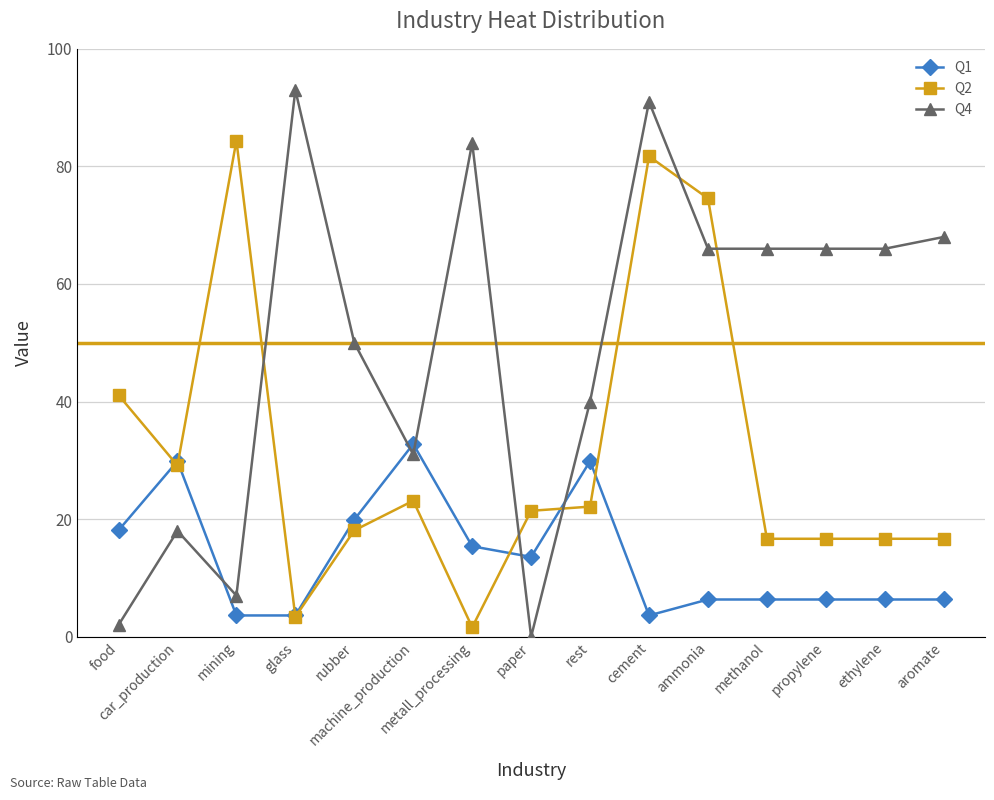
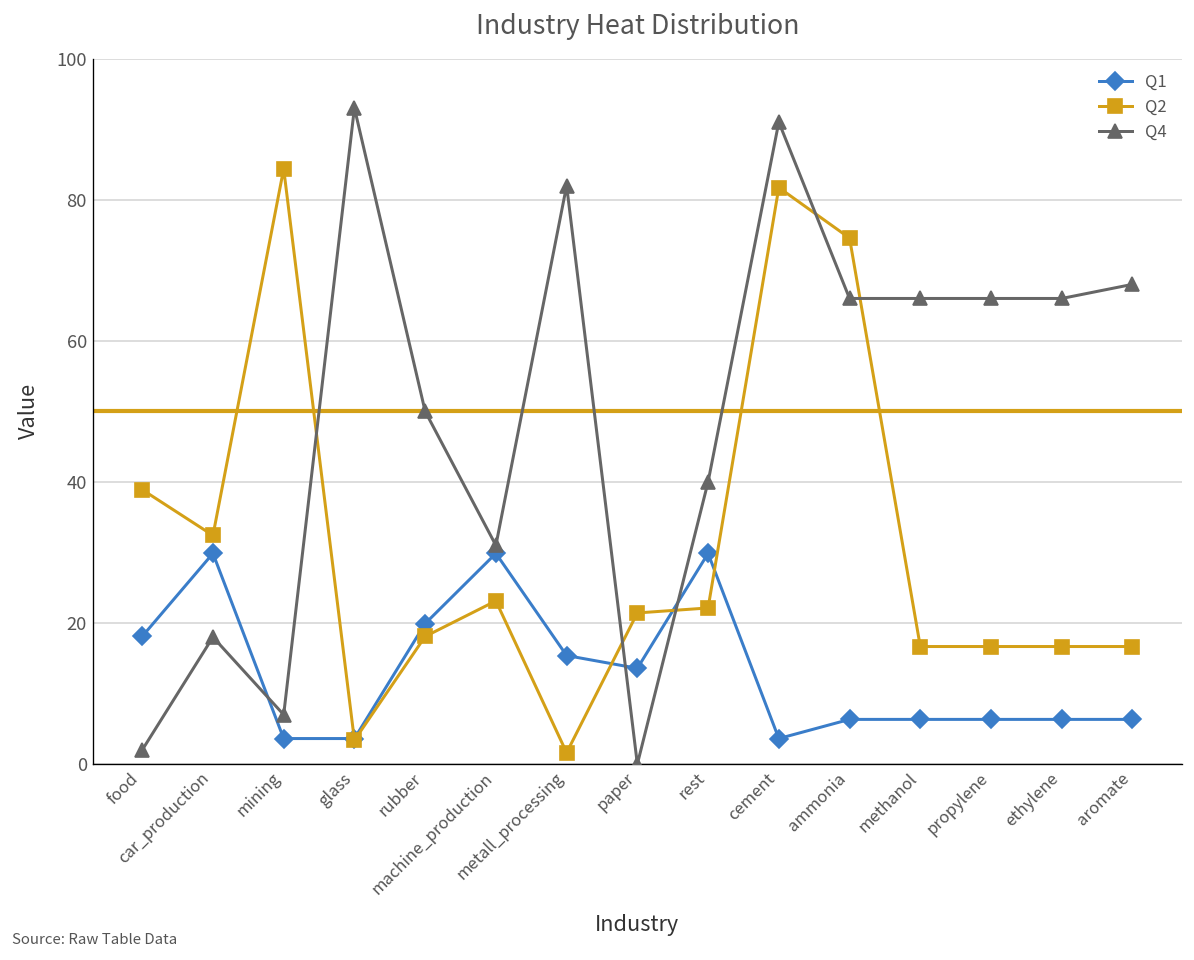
  {
    "Q1": {
      "food": 18,
      "car_production": 30,
      "mining": 4,
      "rubber": 20,
-     "machine_production": 33,
+     "machine_production": 30,
      "metall_processing": 15,
      "paper": 14,
      "rest": 30,
      "cement": 4,
      "ammonia": 6,
      "methanol": 6,
      "propylene": 6,
      "ethylene": 6,
      "aromate": 6
    },
    "Q2": {
-     "food": 41,
-     "car_production": 29,
+     "food": 39,
+     "car_production": 32,
      "mining": 84,
      "rubber": 18,
      "machine_production": 23,
      "metall_processing": 2,
      "paper": 21,
      "rest": 22,
      "cement": 82,
      "ammonia": 75,
      "methanol": 17,
      "propylene": 17,
      "ethylene": 17,
      "aromate": 17
    },
    "Q4": {
      "food": 2,
      "car_production": 18,
      "mining": 7,
      "glass": 93,
      "rubber": 50,
      "machine_production": 31,
-     "metall_processing": 84,
+     "metall_processing": 82,
      "paper": 0,
      "rest": 40,
      "cement": 91,
      "ammonia": 66,
      "methanol": 66,
      "propylene": 66,
      "ethylene": 66,
      "aromate": 68
    }
  }
